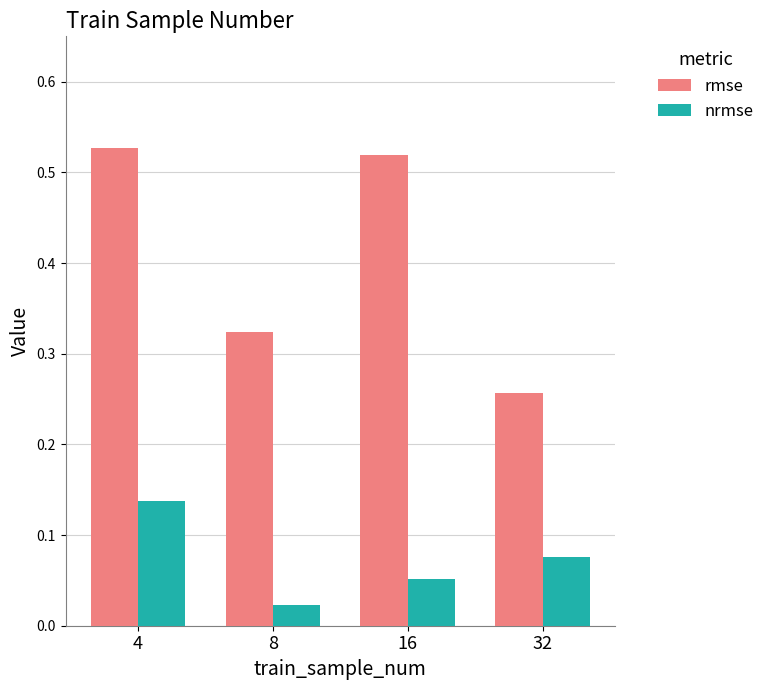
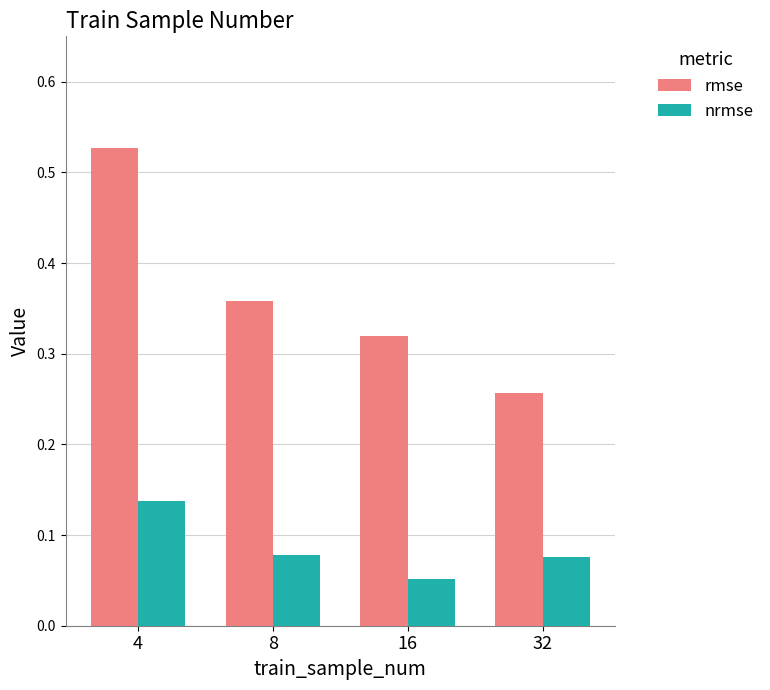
  {
    "rmse": {
      "4": 0.53,
-     "8": 0.32,
-     "16": 0.52,
+     "8": 0.36,
+     "16": 0.32,
      "32": 0.26
    },
    "nrmse": {
      "4": 0.14,
-     "8": 0.02,
+     "8": 0.08,
      "16": 0.05,
      "32": 0.08
    }
  }
